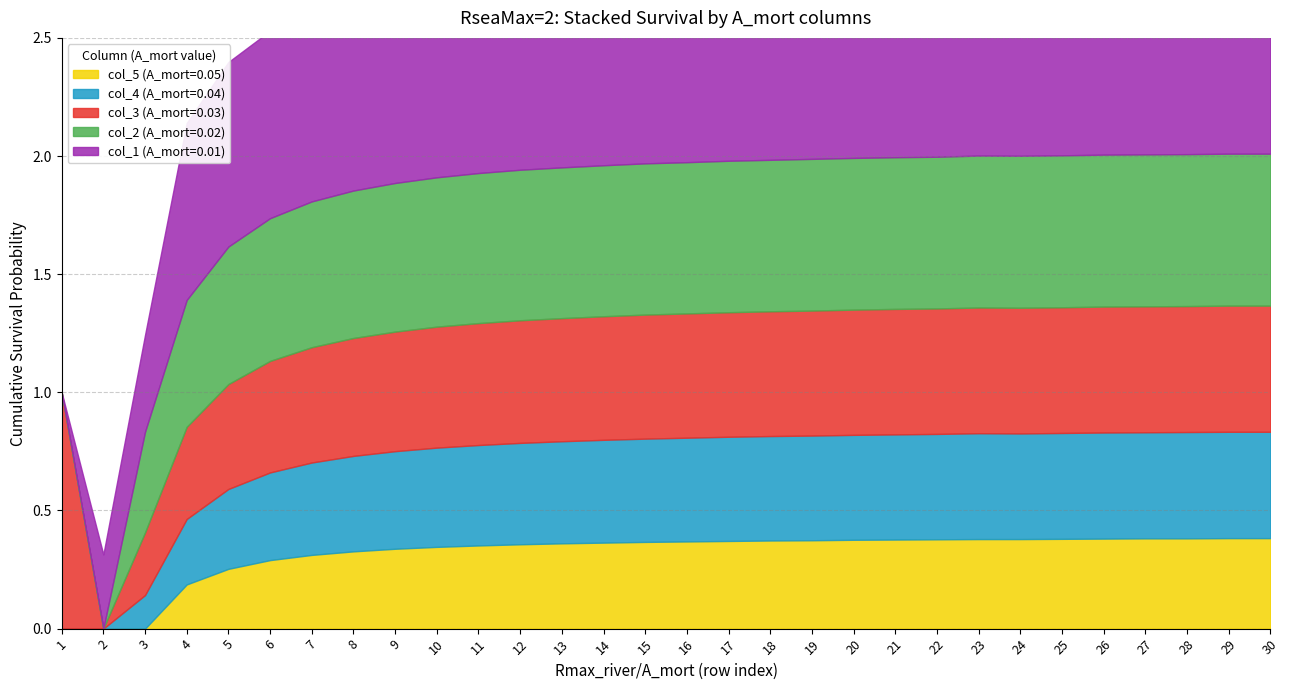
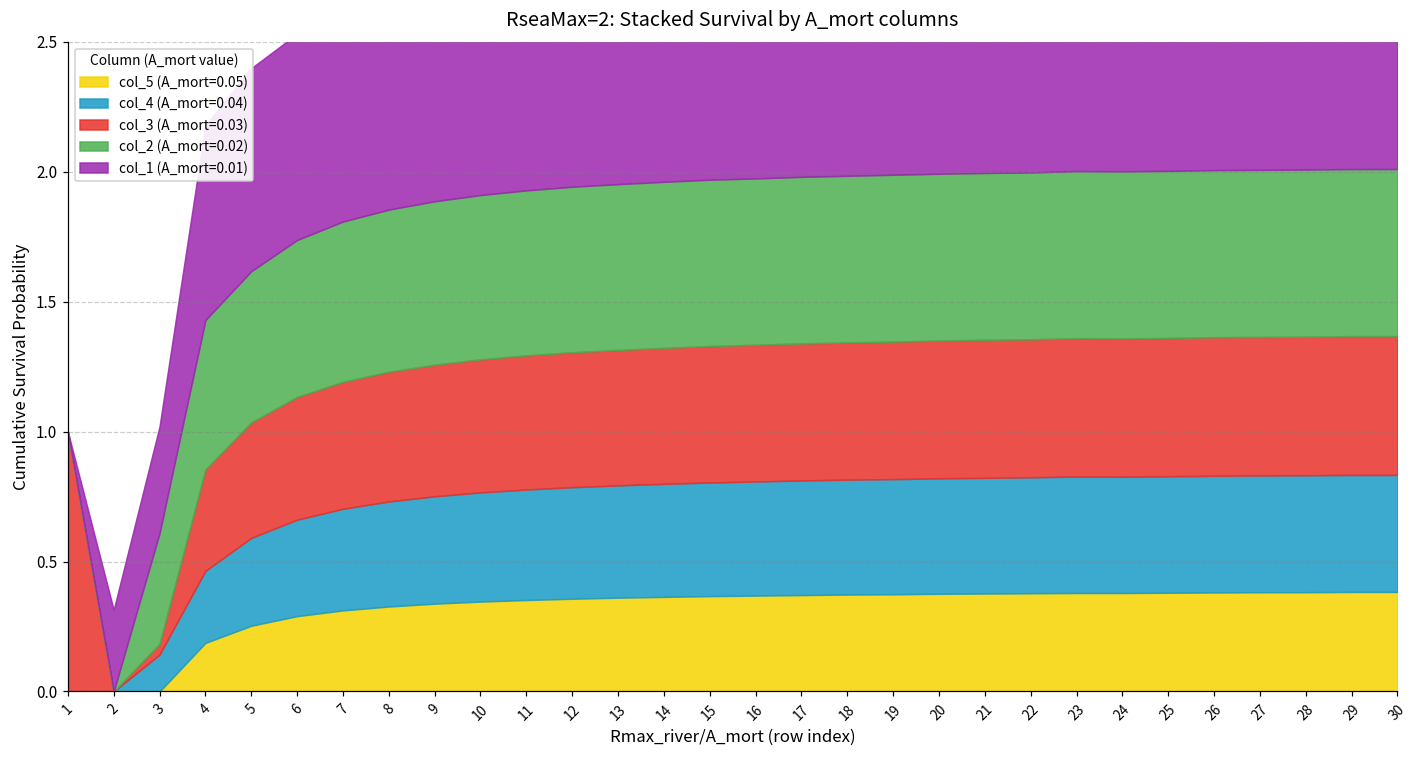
  {
    "col_5 (A_mort=0.05)": {
      "3": 0.00,
      "4": 0.19,
      "5": 0.25,
      "6": 0.29,
      "7": 0.31,
      "8": 0.33,
      "9": 0.34,
      "10": 0.35,
      "11": 0.35,
      "12": 0.36,
      "13": 0.36,
      "14": 0.36,
      "15": 0.37,
      "16": 0.37,
      "17": 0.37,
      "18": 0.37,
      "19": 0.37,
      "20": 0.38,
      "21": 0.38,
      "22": 0.38,
      "23": 0.38,
      "24": 0.38,
      "25": 0.38,
      "26": 0.38,
      "27": 0.38,
      "28": 0.38,
      "29": 0.38,
      "30": 0.38
    },
    "col_4 (A_mort=0.04)": {
      "3": 0.14,
      "4": 0.28,
      "5": 0.34,
      "6": 0.37,
      "7": 0.39,
      "8": 0.40,
      "9": 0.41,
      "10": 0.42,
      "11": 0.42,
      "12": 0.43,
      "13": 0.43,
      "14": 0.43,
      "15": 0.44,
      "16": 0.44,
      "17": 0.44,
      "18": 0.44,
      "19": 0.44,
      "20": 0.44,
      "21": 0.45,
      "22": 0.45,
      "23": 0.45,
      "24": 0.45,
      "25": 0.45,
      "26": 0.45,
      "27": 0.45,
      "28": 0.45,
      "29": 0.45,
      "30": 0.45
    },
    "col_3 (A_mort=0.03)": {
-     "3": 0.27,
+     "3": 0.04,
      "4": 0.39,
      "5": 0.44,
      "6": 0.47,
      "7": 0.49,
      "8": 0.50,
      "9": 0.51,
      "10": 0.51,
      "11": 0.52,
      "12": 0.52,
      "13": 0.52,
      "14": 0.52,
      "15": 0.53,
      "16": 0.53,
      "17": 0.53,
      "18": 0.53,
      "19": 0.53,
      "20": 0.53,
      "21": 0.53,
      "22": 0.53,
      "23": 0.53,
      "24": 0.53,
      "25": 0.53,
      "26": 0.53,
      "27": 0.53,
      "28": 0.53,
      "29": 0.53,
      "30": 0.53
    },
    "col_2 (A_mort=0.02)": {
      "3": 0.43,
-     "4": 0.54,
+     "4": 0.58,
      "5": 0.58,
      "6": 0.60,
      "7": 0.62,
      "8": 0.62,
      "9": 0.63,
      "10": 0.63,
      "11": 0.64,
      "12": 0.64,
      "13": 0.64,
      "14": 0.64,
      "15": 0.64,
      "16": 0.64,
      "17": 0.64,
      "18": 0.64,
      "19": 0.64,
      "20": 0.64,
      "21": 0.64,
      "22": 0.64,
      "23": 0.64,
      "24": 0.64,
      "25": 0.64,
      "26": 0.64,
      "27": 0.64,
      "28": 0.64,
      "29": 0.64,
      "30": 0.64
    },
    "col_1 (A_mort=0.01)": {
      "2": 0.31,
      "3": 0.41
    }
  }
